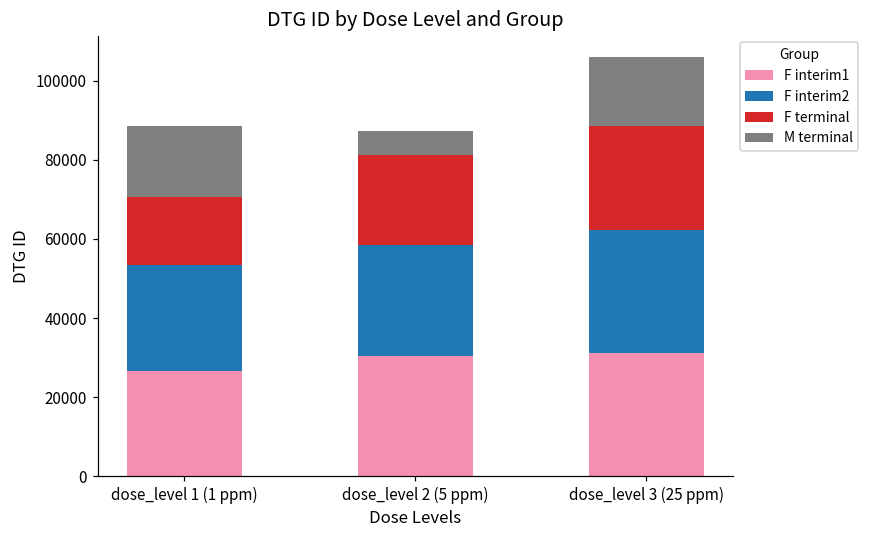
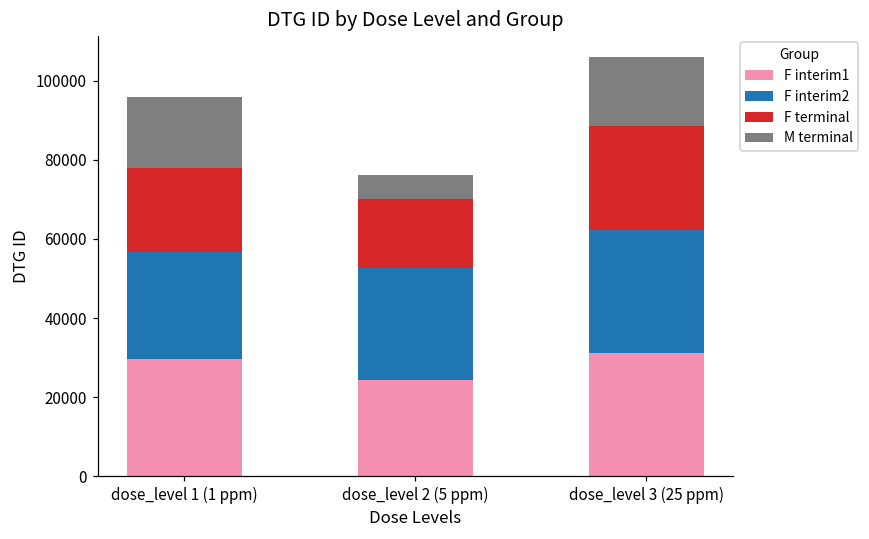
  {
    "F interim1": {
-     "dose_level 1 (1 ppm)": 27000,
-     "dose_level 2 (5 ppm)": 30000,
+     "dose_level 1 (1 ppm)": 30000,
+     "dose_level 2 (5 ppm)": 24000,
      "dose_level 3 (25 ppm)": 31000
    },
    "F interim2": {
      "dose_level 1 (1 ppm)": 27000,
      "dose_level 2 (5 ppm)": 28000,
      "dose_level 3 (25 ppm)": 31000
    },
    "F terminal": {
-     "dose_level 1 (1 ppm)": 17000,
-     "dose_level 2 (5 ppm)": 23000,
+     "dose_level 1 (1 ppm)": 21000,
+     "dose_level 2 (5 ppm)": 17000,
      "dose_level 3 (25 ppm)": 26000
    },
    "M terminal": {
      "dose_level 1 (1 ppm)": 18000,
      "dose_level 2 (5 ppm)": 6000,
      "dose_level 3 (25 ppm)": 17000
    }
  }
